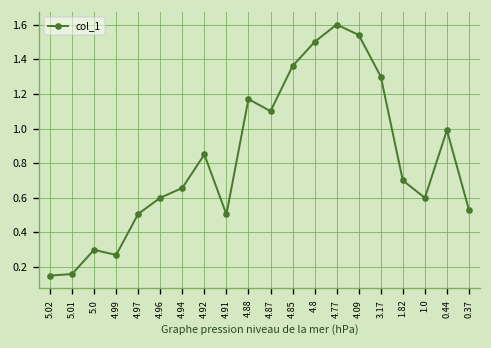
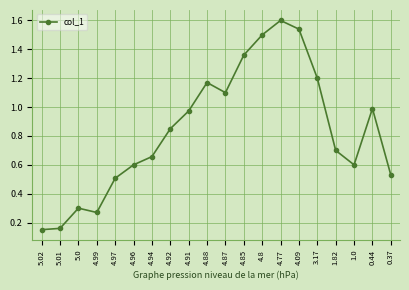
  {
    "5.02": 0.15,
    "5.01": 0.16,
    "5.0": 0.30,
    "4.99": 0.27,
    "4.97": 0.51,
    "4.96": 0.60,
    "4.94": 0.66,
    "4.92": 0.85,
-   "4.91": 0.50,
+   "4.91": 0.97,
    "4.88": 1.17,
    "4.87": 1.10,
    "4.85": 1.36,
    "4.8": 1.50,
    "4.77": 1.60,
    "4.09": 1.54,
-   "3.17": 1.3,
+   "3.17": 1.2,
    "1.82": 0.70,
    "1.0": 0.60,
    "0.44": 0.99,
    "0.37": 0.53
  }
